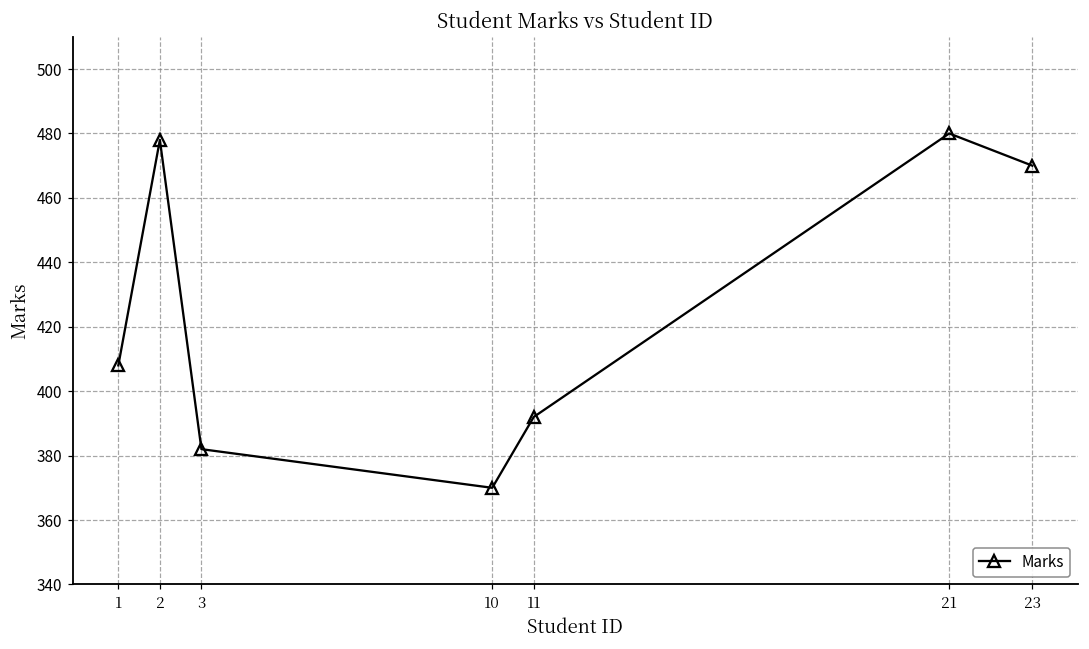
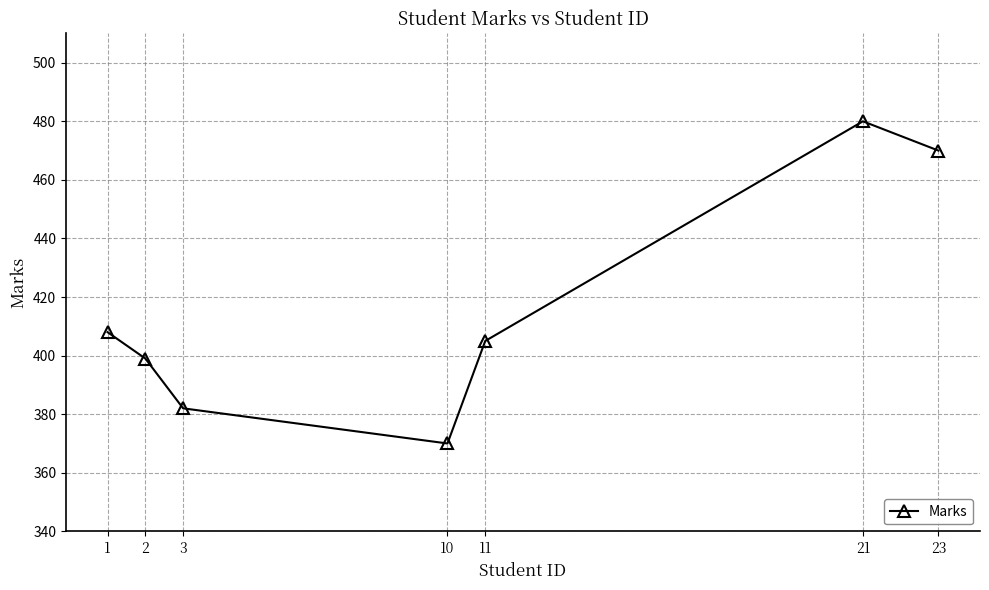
  {
    "1": 408,
-   "2": 478,
+   "2": 399,
    "3": 382,
    "10": 370,
-   "11": 392,
+   "11": 405,
    "21": 480,
    "23": 470
  }
